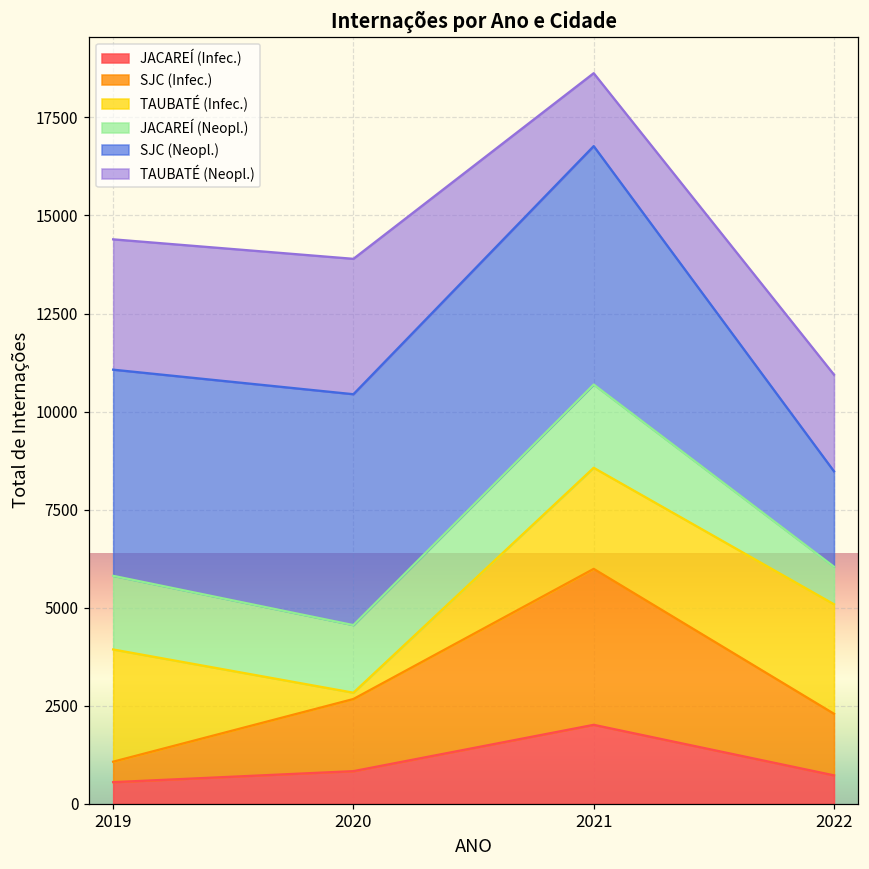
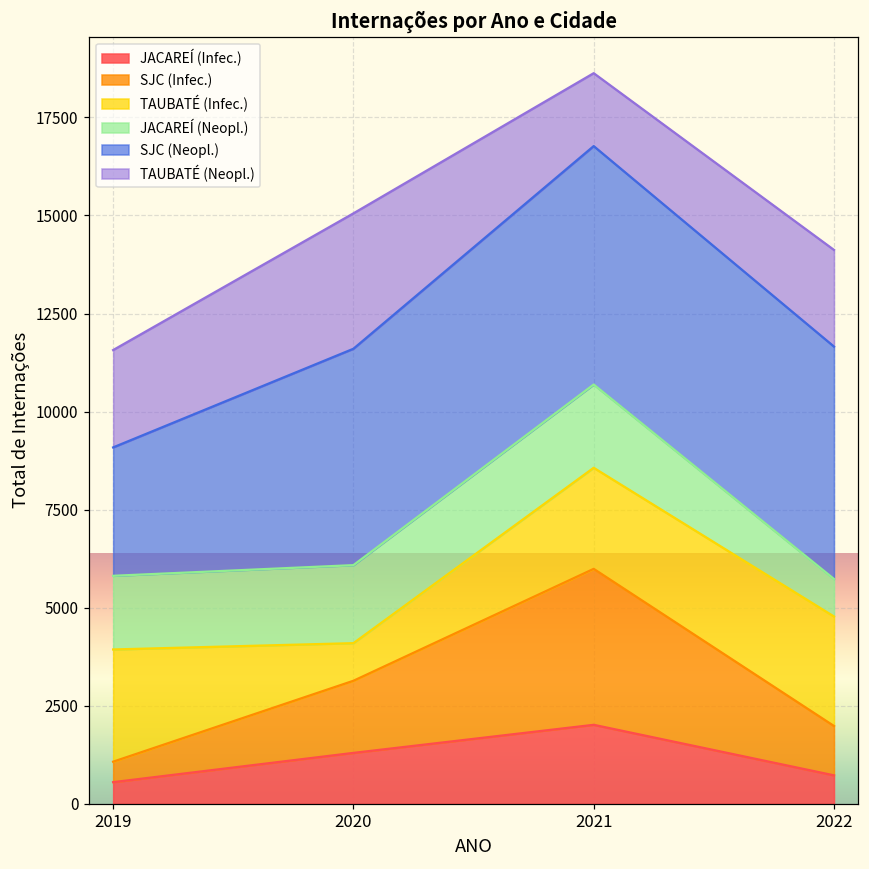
  {
    "JACAREÍ (Infec.)": {
      "2019": 600,
-     "2020": 800,
+     "2020": 1300,
      "2021": 2000,
      "2022": 700
    },
    "SJC (Infec.)": {
      "2019": 500,
      "2020": 1800,
      "2021": 4000,
-     "2022": 1600
+     "2022": 1300
    },
    "TAUBATÉ (Infec.)": {
      "2019": 2900,
-     "2020": 200,
+     "2020": 1000,
      "2021": 2600,
      "2022": 2800
    },
    "JACAREÍ (Neopl.)": {
      "2019": 1900,
-     "2020": 1700,
+     "2020": 2000,
      "2021": 2100,
      "2022": 1000
    },
    "SJC (Neopl.)": {
-     "2019": 5300,
-     "2020": 5900,
+     "2019": 3300,
+     "2020": 5500,
      "2021": 6100,
-     "2022": 2400
+     "2022": 5900
    },
    "TAUBATÉ (Neopl.)": {
-     "2019": 3300,
+     "2019": 2500,
      "2020": 3500,
      "2021": 1900,
      "2022": 2500
    }
  }
